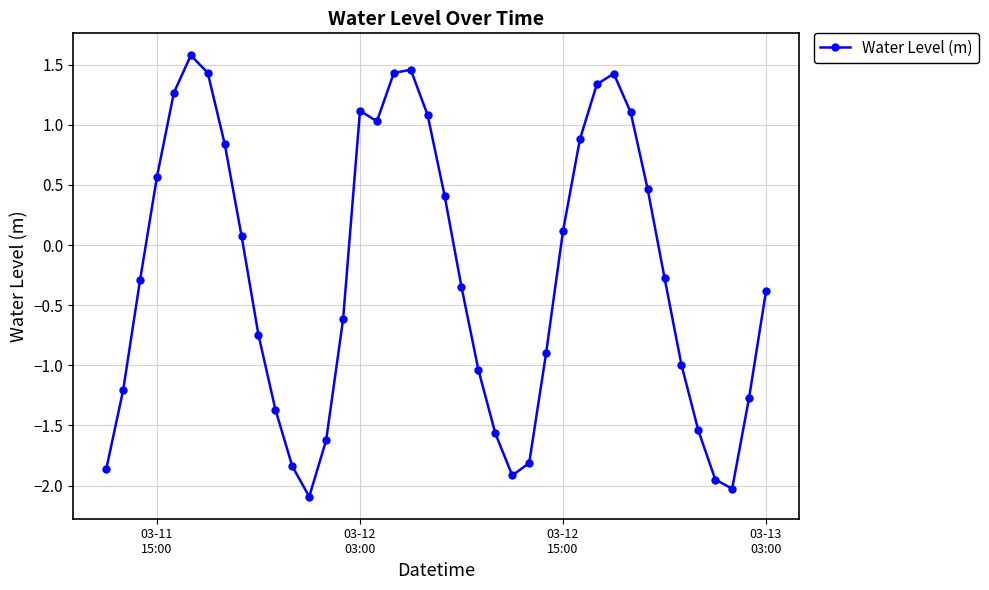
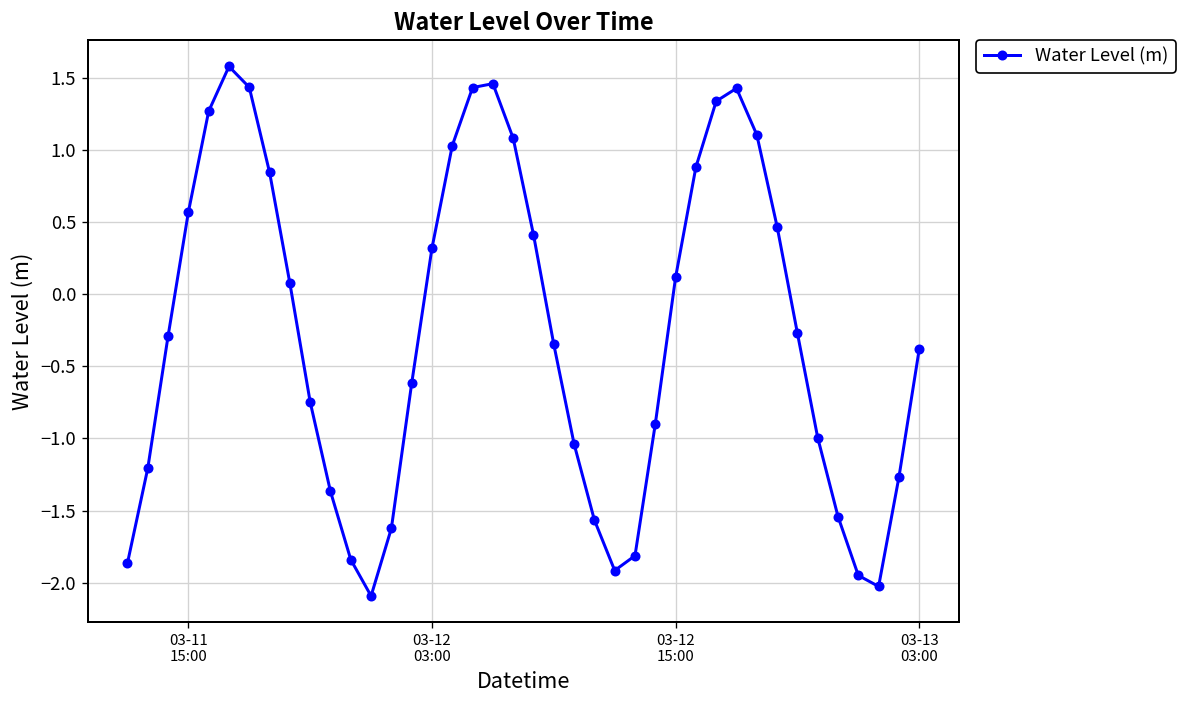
  {
    "03-11 15:00": 0.57,
-   "03-12 03:00": 1.12,
+   "03-12 03:00": 0.32,
    "03-12 15:00": 0.12,
    "03-13 03:00": -0.38
  }
